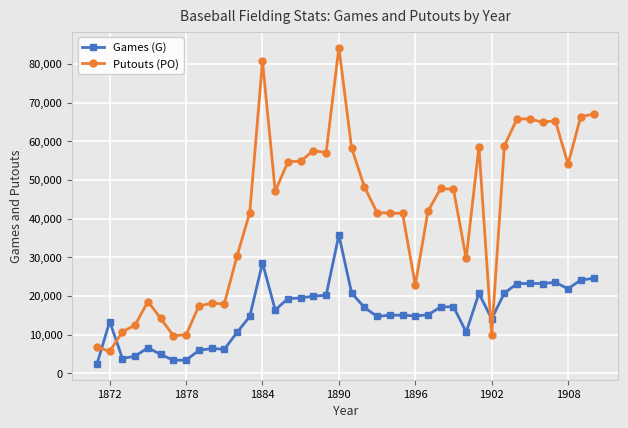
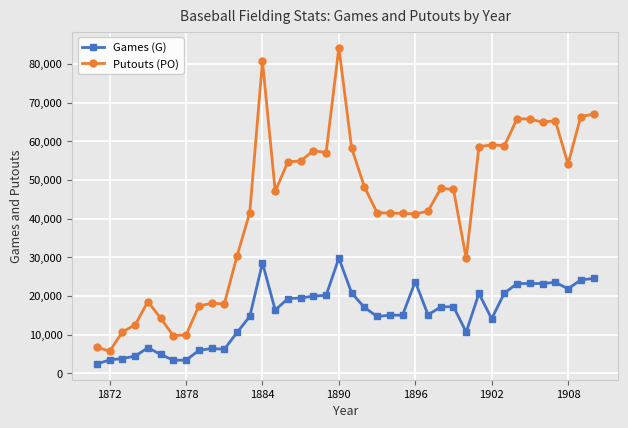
  {
    "Games (G)": {
-     "1872": "13,000",
+     "1872": "3,000",
      "1878": "3,000",
      "1884": "29,000",
-     "1890": "36,000",
-     "1896": "15,000",
+     "1890": "30,000",
+     "1896": "24,000",
      "1902": "14,000",
      "1908": "22,000"
    },
    "Putouts (PO)": {
      "1872": "6,000",
      "1878": "10,000",
      "1884": "81,000",
      "1890": "84,000",
-     "1896": "23,000",
-     "1902": "10,000",
+     "1896": "41,000",
+     "1902": "59,000",
      "1908": "54,000"
    }
  }
